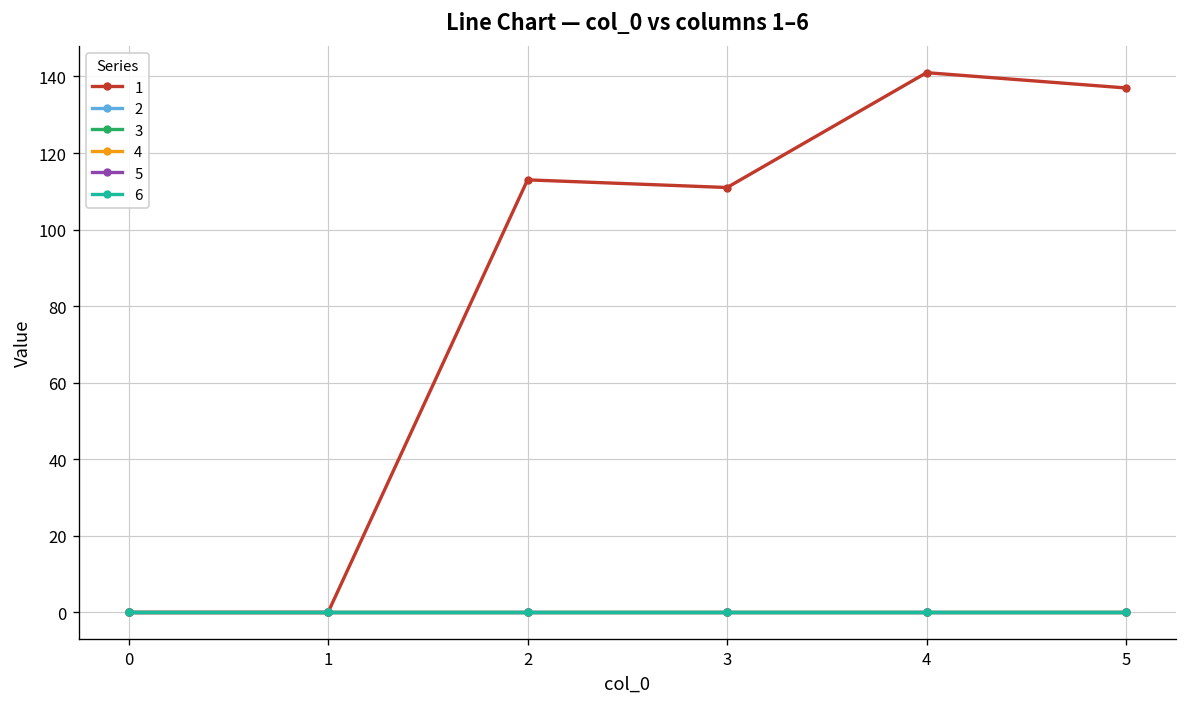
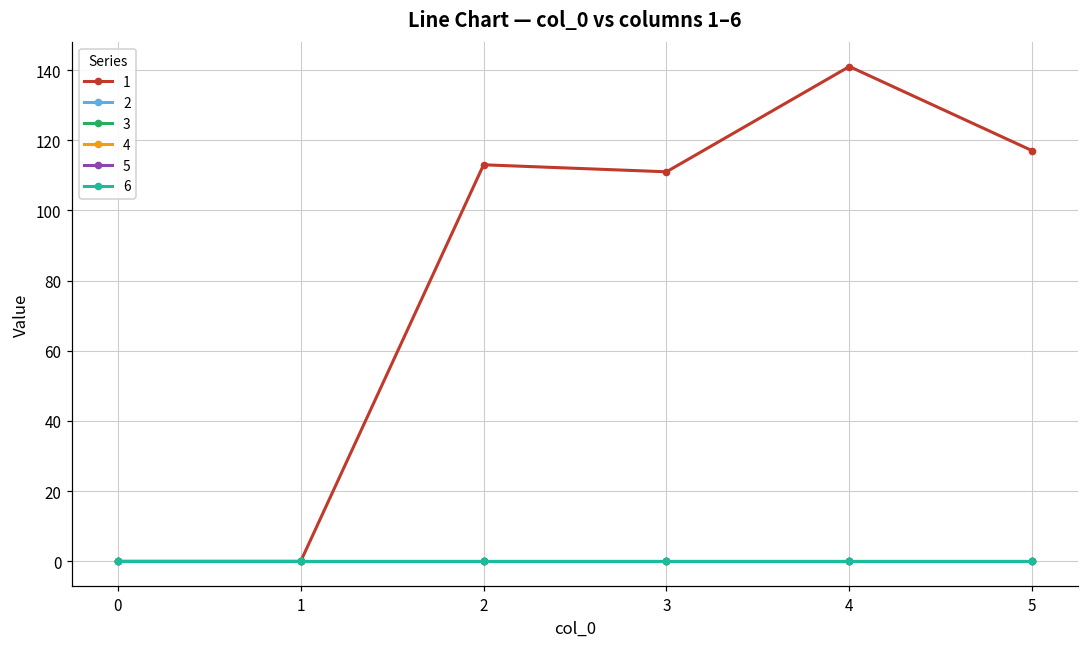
  {
    "1": {
      "2": 113,
      "3": 111,
      "4": 141,
-     "5": 137
+     "5": 117
    },
    "6": {
      "2": 0,
      "3": 0,
      "4": 0,
      "5": 0
    }
  }
